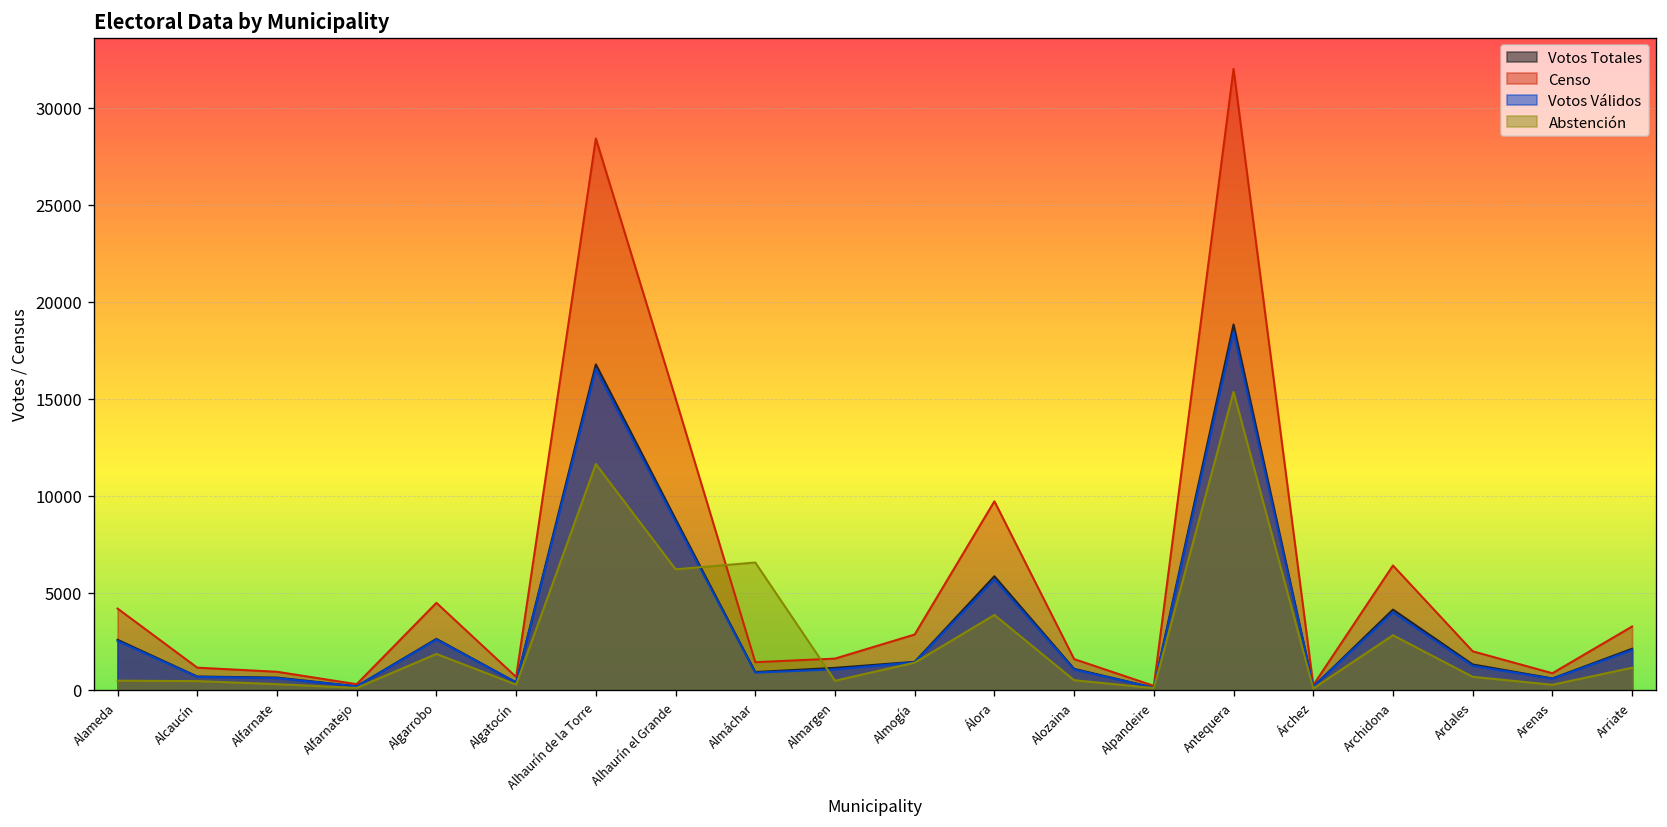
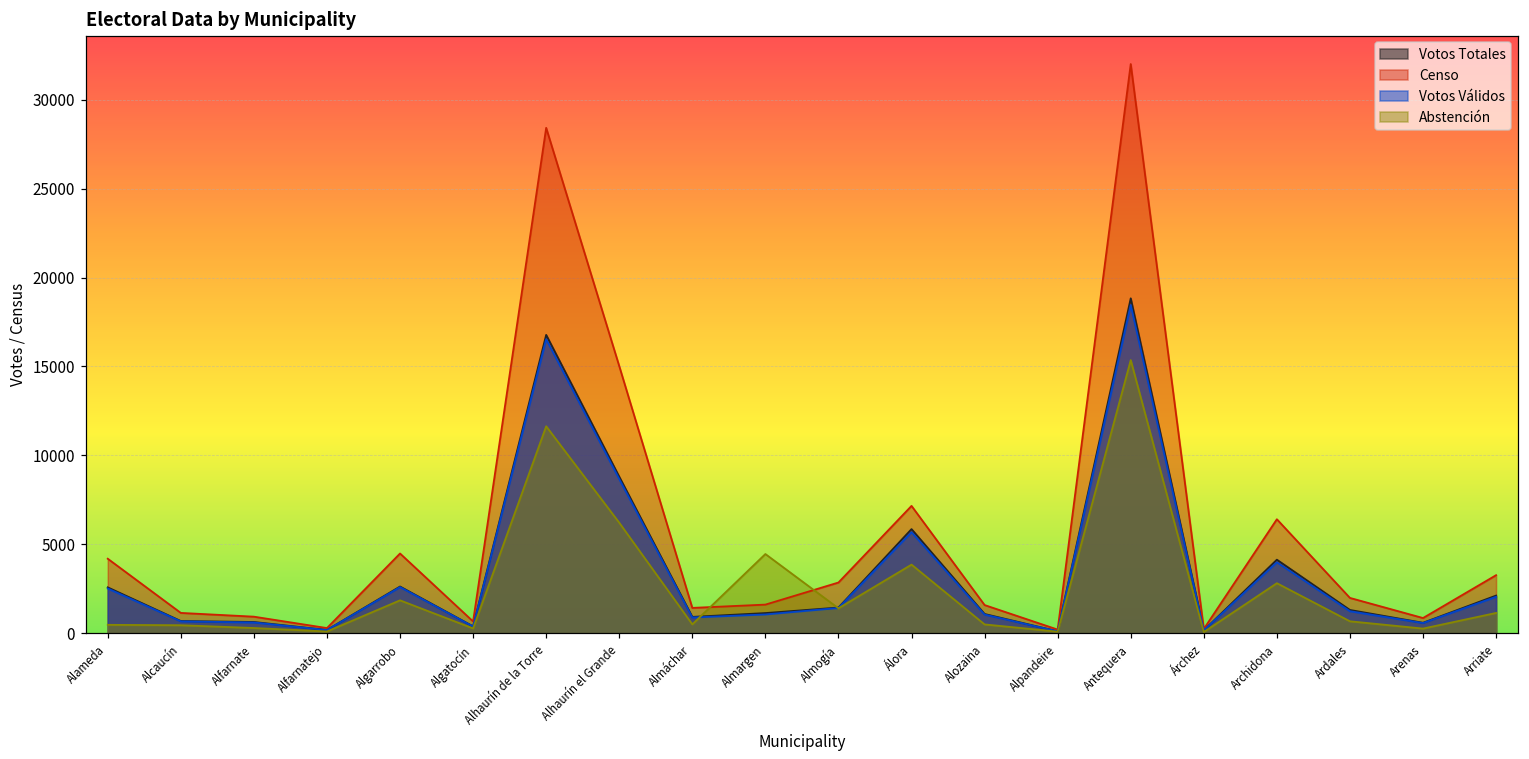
  {
    "Votos Totales": {
      "Alhaurín de la Torre": 16800,
      "Álora": 5900,
      "Antequera": 18800
    },
    "Censo": {
      "Alameda": 4200,
      "Alcaucín": 1100,
      "Alfarnate": 900,
      "Algarrobo": 4500,
      "Algatocín": 700,
      "Alhaurín de la Torre": 28400,
      "Alhaurín el Grande": 15000,
      "Almáchar": 1400,
      "Almargen": 1600,
      "Almogía": 2900,
-     "Álora": 9700,
+     "Álora": 7200,
      "Alozaina": 1600,
      "Antequera": 32000,
      "Archidona": 6400,
      "Ardales": 2000,
      "Arenas": 900,
      "Arriate": 3300
    },
    "Votos Válidos": {
      "Alhaurín de la Torre": 16500,
      "Álora": 5700,
      "Antequera": 18500
    },
    "Abstención": {
      "Alameda": 500,
      "Alcaucín": 500,
      "Alfarnate": 300,
      "Algarrobo": 1900,
      "Alhaurín de la Torre": 11600,
      "Alhaurín el Grande": 6200,
-     "Almáchar": 6600,
-     "Almargen": 500,
+     "Almáchar": 500,
+     "Almargen": 4500,
      "Álora": 3900,
      "Alozaina": 500,
      "Antequera": 15400,
      "Archidona": 2800,
      "Ardales": 700,
      "Arenas": 300,
      "Arriate": 1100
    }
  }
